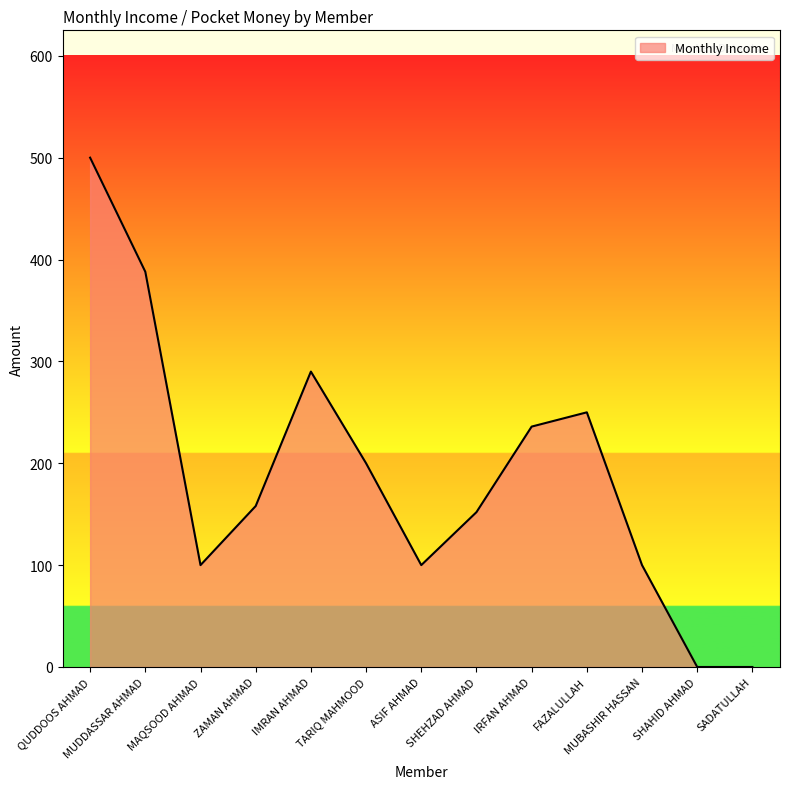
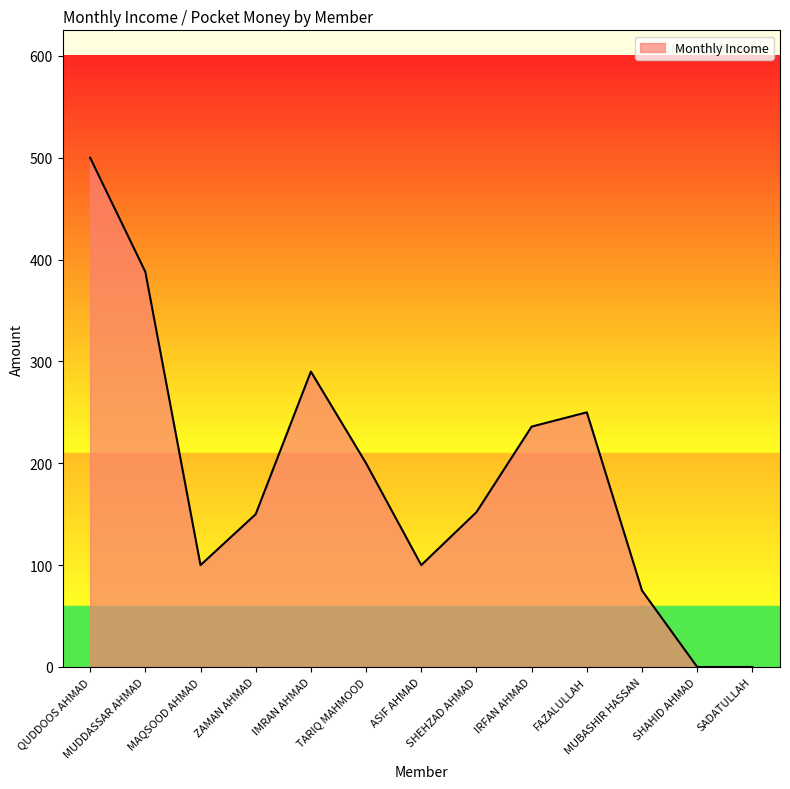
  {
    "QUDDOOS AHMAD": 500,
    "MUDDASSAR AHMAD": 388,
    "MAQSOOD AHMAD": 100,
-   "ZAMAN AHMAD": 158,
+   "ZAMAN AHMAD": 150,
    "IMRAN AHMAD": 290,
    "TARIQ MAHMOOD": 200,
    "ASIF AHMAD": 100,
    "SHEHZAD AHMAD": 152,
    "IRFAN AHMAD": 236,
    "FAZALULLAH": 250,
-   "MUBASHIR HASSAN": 100,
+   "MUBASHIR HASSAN": 75,
    "SHAHID AHMAD": 0,
    "SADATULLAH": 0
  }
